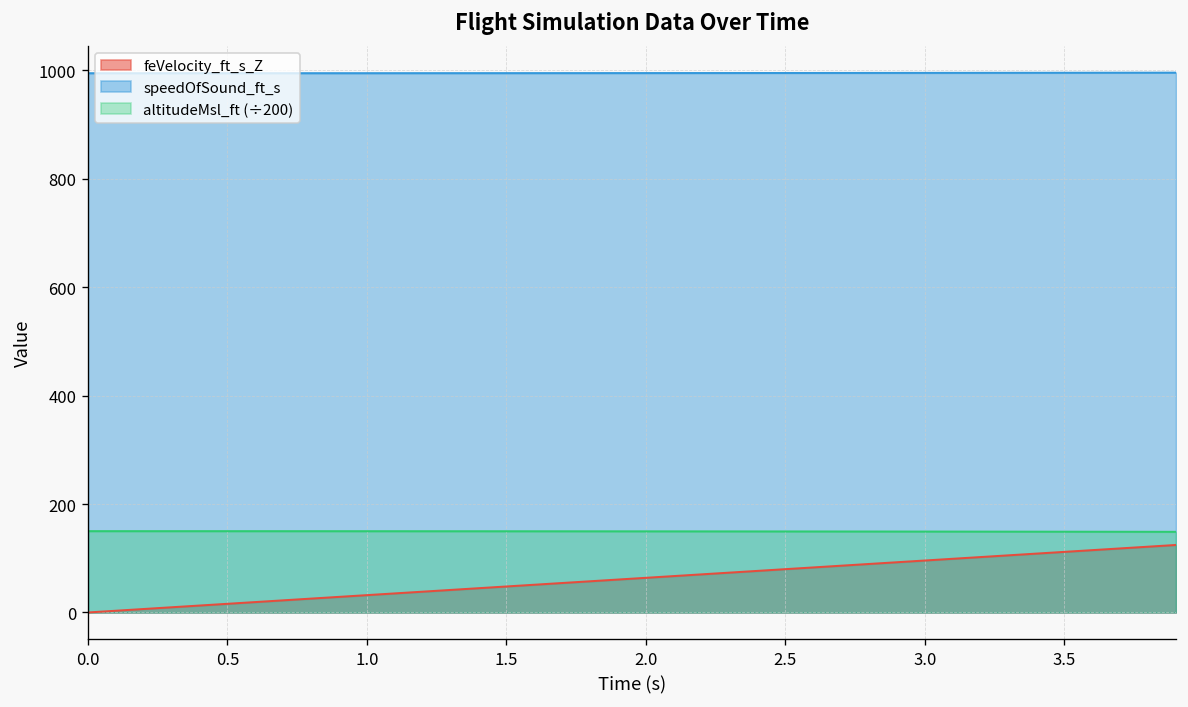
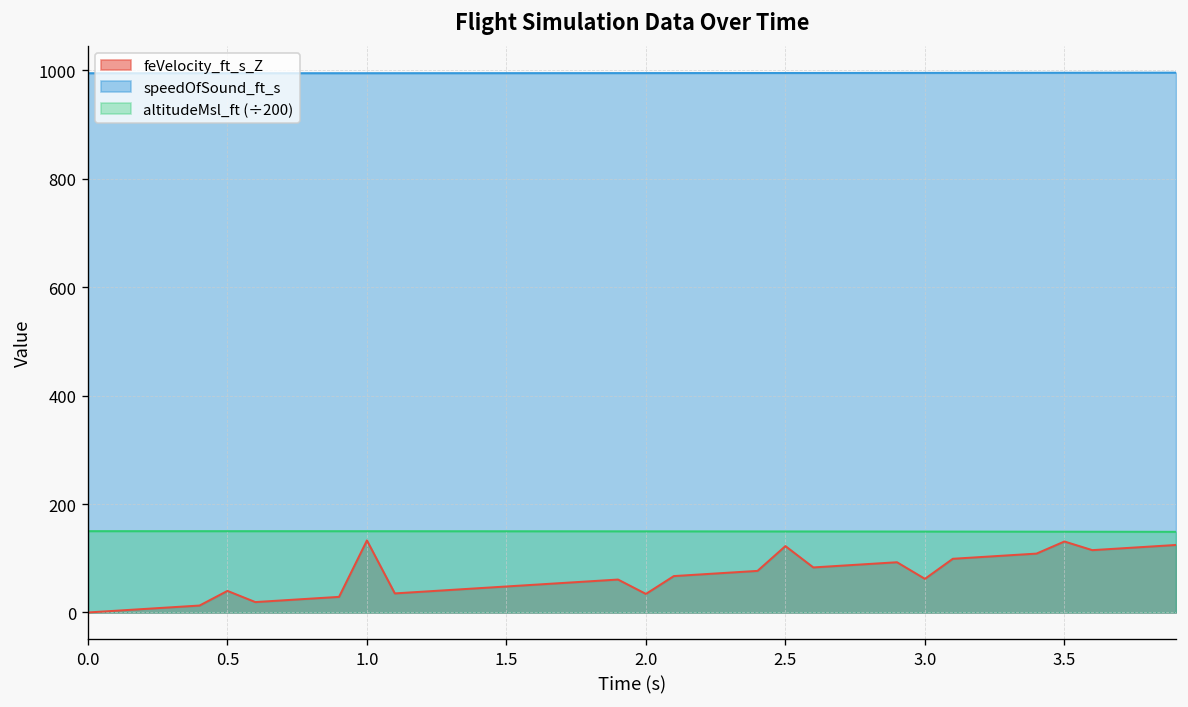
  {
    "feVelocity_ft_s_Z": {
      "0.0": 0,
-     "0.5": 20,
-     "1.0": 30,
+     "0.5": 40,
+     "1.0": 130,
      "1.5": 50,
-     "2.0": 60,
-     "2.5": 80,
-     "3.0": 100,
-     "3.5": 110
+     "2.0": 30,
+     "2.5": 120,
+     "3.0": 60,
+     "3.5": 130
    },
    "speedOfSound_ft_s": {
      "0.0": 990,
      "1.0": 990,
      "1.5": 1000,
      "2.0": 1000,
      "2.5": 1000,
      "3.0": 1000,
      "3.5": 1000
    },
    "altitudeMsl_ft (÷200)": {
      "0.0": 150,
      "0.5": 150,
      "1.0": 150,
      "1.5": 150,
      "2.0": 150,
      "2.5": 150,
      "3.0": 150,
      "3.5": 150
    }
  }
